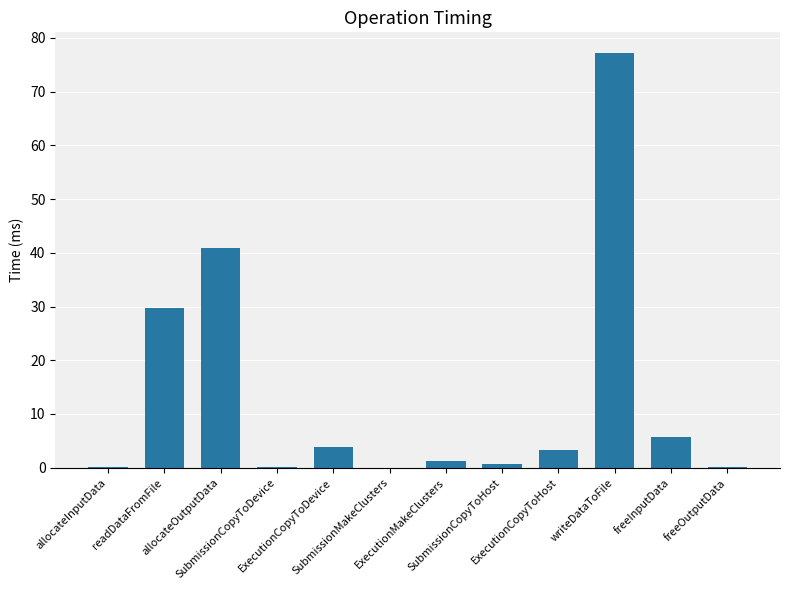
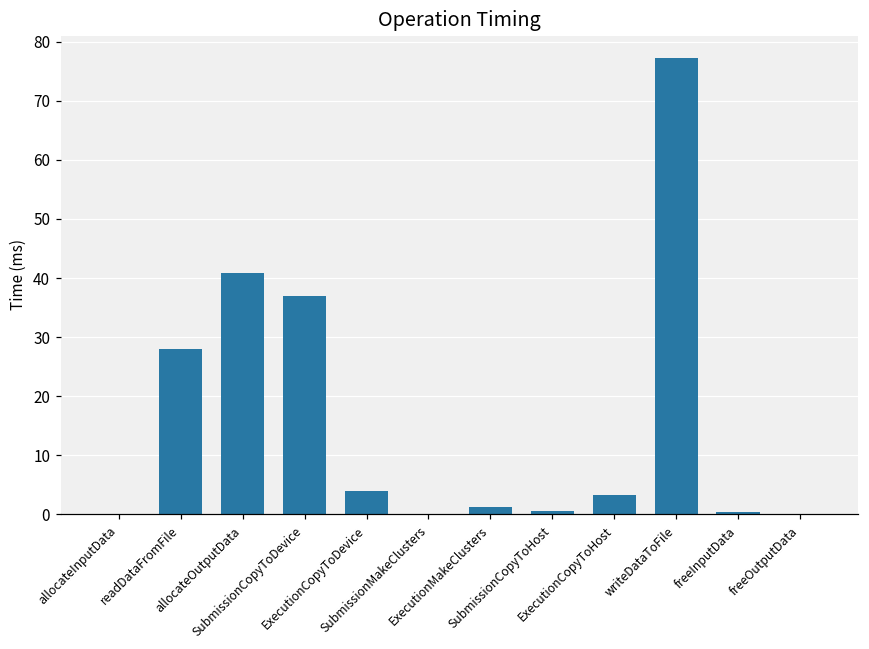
  {
-   "readDataFromFile": 30,
+   "readDataFromFile": 28,
    "allocateOutputData": 41,
-   "SubmissionCopyToDevice": 0,
+   "SubmissionCopyToDevice": 37,
    "ExecutionCopyToDevice": 4,
    "ExecutionMakeClusters": 1,
    "SubmissionCopyToHost": 1,
    "ExecutionCopyToHost": 3,
    "writeDataToFile": 77,
-   "freeInputData": 6
+   "freeInputData": 0
  }
